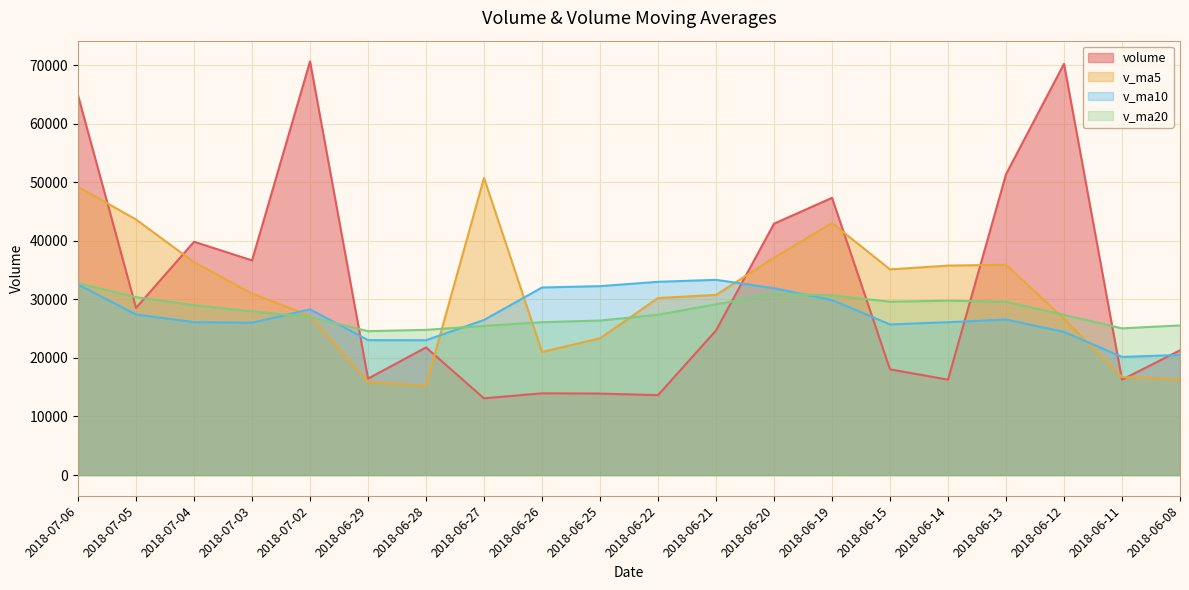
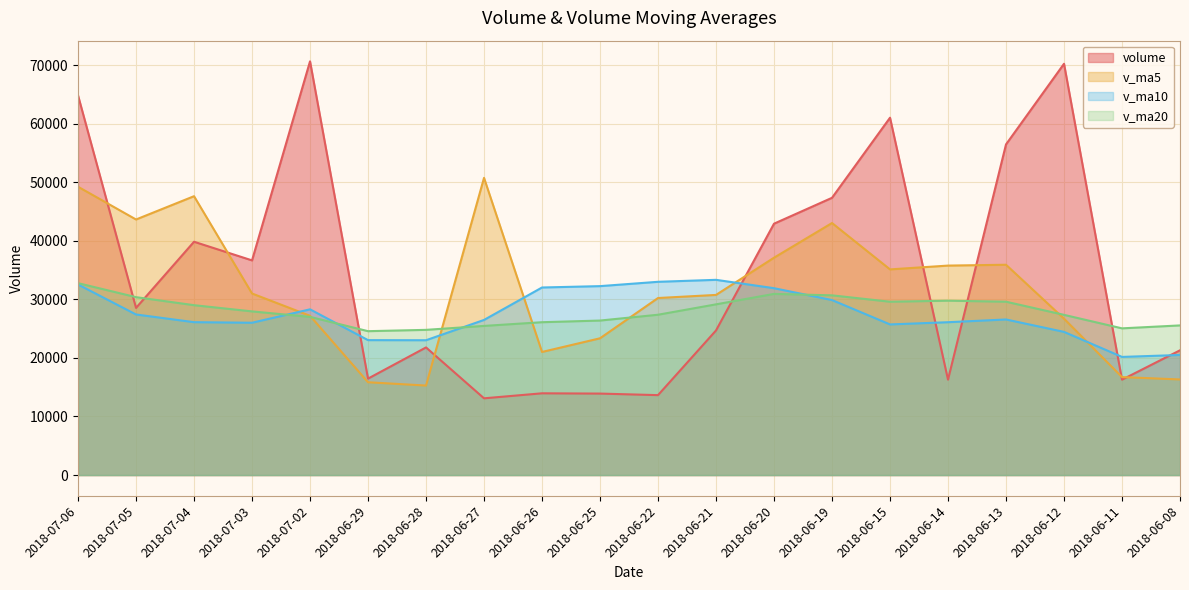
  {
    "volume": {
      "2018-07-06": 65000,
      "2018-07-05": 29000,
      "2018-07-04": 40000,
      "2018-07-03": 37000,
      "2018-07-02": 71000,
      "2018-06-29": 16000,
      "2018-06-28": 22000,
      "2018-06-27": 13000,
      "2018-06-26": 14000,
      "2018-06-25": 14000,
      "2018-06-22": 14000,
      "2018-06-21": 25000,
      "2018-06-20": 43000,
      "2018-06-19": 47000,
-     "2018-06-15": 18000,
+     "2018-06-15": 61000,
      "2018-06-14": 16000,
-     "2018-06-13": 51000,
+     "2018-06-13": 56000,
      "2018-06-12": 70000,
      "2018-06-11": 16000,
      "2018-06-08": 21000
    },
    "v_ma5": {
      "2018-07-06": 49000,
      "2018-07-05": 44000,
-     "2018-07-04": 36000,
+     "2018-07-04": 48000,
      "2018-07-03": 31000,
      "2018-06-29": 16000,
      "2018-06-28": 15000,
      "2018-06-27": 51000,
      "2018-06-26": 21000,
      "2018-06-25": 23000,
      "2018-06-22": 30000,
      "2018-06-21": 31000,
      "2018-06-20": 37000,
      "2018-06-19": 43000,
      "2018-06-15": 35000,
      "2018-06-14": 36000,
      "2018-06-13": 36000,
      "2018-06-12": 27000,
      "2018-06-11": 17000,
      "2018-06-08": 16000
    }
  }
